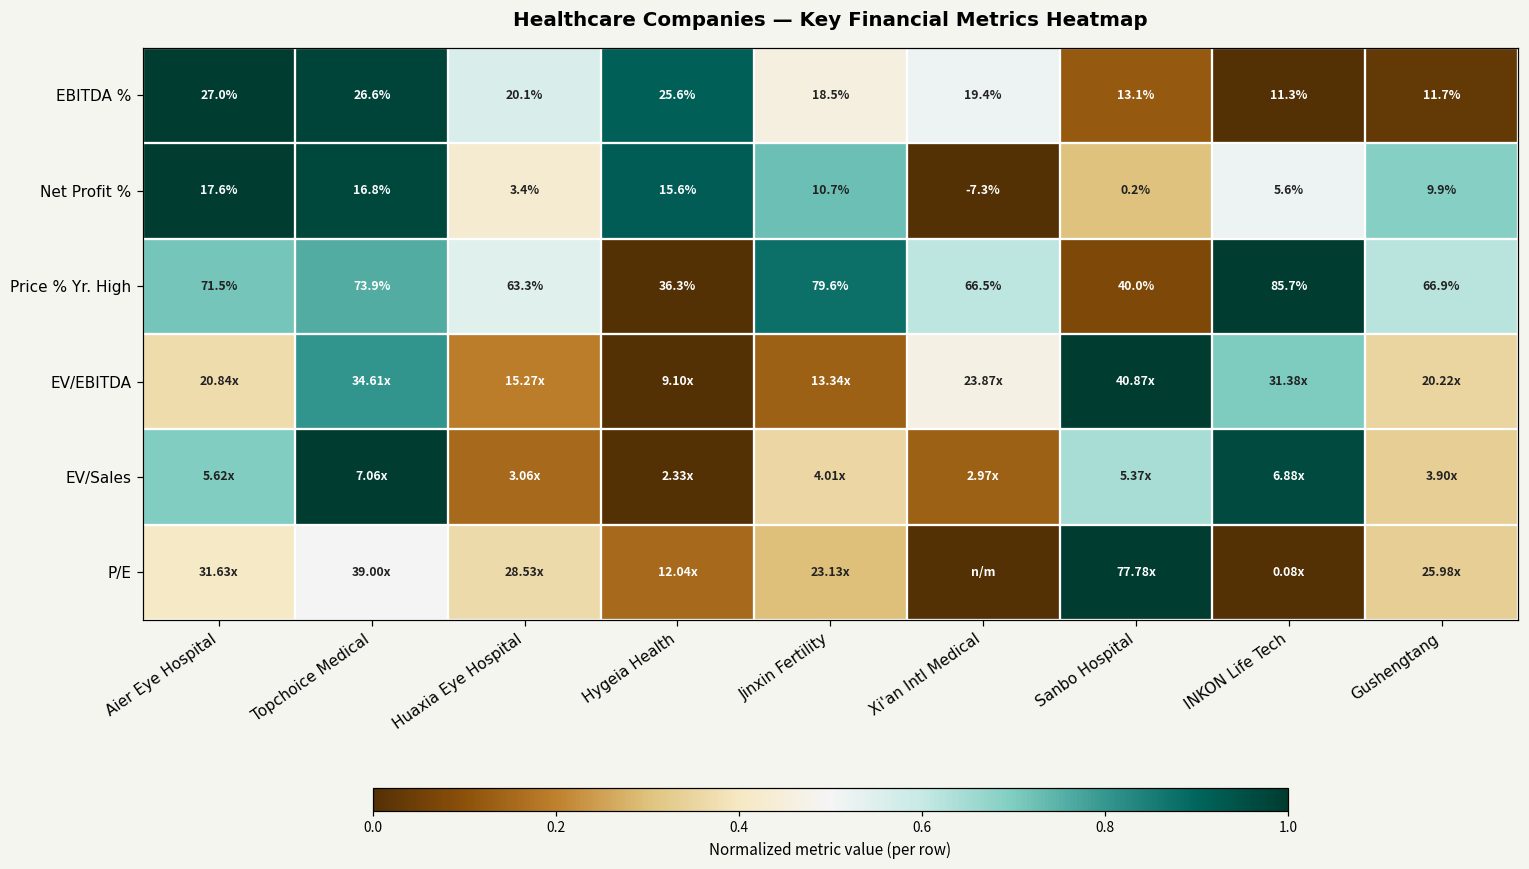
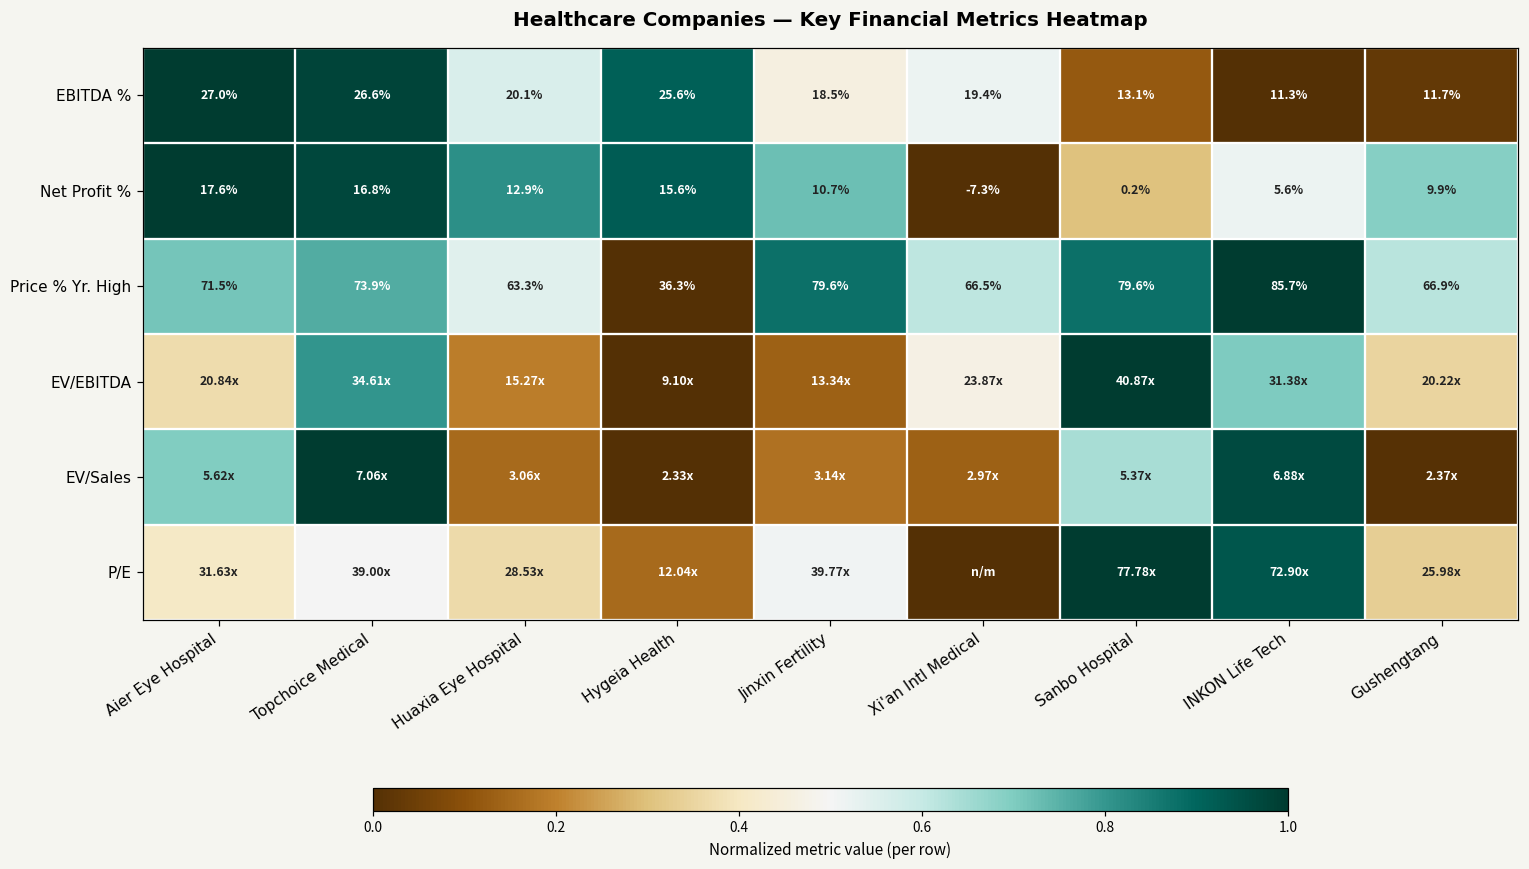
  {
    "EBITDA %": {
      "Aier Eye Hospital": "27.0%",
      "Topchoice Medical": "26.6%",
      "Huaxia Eye Hospital": "20.1%",
      "Hygeia Health": "25.6%",
      "Jinxin Fertility": "18.5%",
      "Xi'an Intl Medical": "19.4%",
      "Sanbo Hospital": "13.1%",
      "INKON Life Tech": "11.3%",
      "Gushengtang": "11.7%"
    },
    "Net Profit %": {
      "Aier Eye Hospital": "17.6%",
      "Topchoice Medical": "16.8%",
-     "Huaxia Eye Hospital": "3.4%",
+     "Huaxia Eye Hospital": "12.9%",
      "Hygeia Health": "15.6%",
      "Jinxin Fertility": "10.7%",
      "Xi'an Intl Medical": "-7.3%",
      "Sanbo Hospital": "0.2%",
      "INKON Life Tech": "5.6%",
      "Gushengtang": "9.9%"
    },
    "Price % Yr. High": {
      "Aier Eye Hospital": "71.5%",
      "Topchoice Medical": "73.9%",
      "Huaxia Eye Hospital": "63.3%",
      "Hygeia Health": "36.3%",
      "Jinxin Fertility": "79.6%",
      "Xi'an Intl Medical": "66.5%",
-     "Sanbo Hospital": "40.0%",
+     "Sanbo Hospital": "79.6%",
      "INKON Life Tech": "85.7%",
      "Gushengtang": "66.9%"
    },
    "EV/EBITDA": {
      "Aier Eye Hospital": "20.84x",
      "Topchoice Medical": "34.61x",
      "Huaxia Eye Hospital": "15.27x",
      "Hygeia Health": "9.10x",
      "Jinxin Fertility": "13.34x",
      "Xi'an Intl Medical": "23.87x",
      "Sanbo Hospital": "40.87x",
      "INKON Life Tech": "31.38x",
      "Gushengtang": "20.22x"
    },
    "EV/Sales": {
      "Aier Eye Hospital": "5.62x",
      "Topchoice Medical": "7.06x",
      "Huaxia Eye Hospital": "3.06x",
      "Hygeia Health": "2.33x",
-     "Jinxin Fertility": "4.01x",
+     "Jinxin Fertility": "3.14x",
      "Xi'an Intl Medical": "2.97x",
      "Sanbo Hospital": "5.37x",
      "INKON Life Tech": "6.88x",
-     "Gushengtang": "3.90x"
+     "Gushengtang": "2.37x"
    },
    "P/E": {
      "Aier Eye Hospital": "31.63x",
      "Topchoice Medical": "39.00x",
      "Huaxia Eye Hospital": "28.53x",
      "Hygeia Health": "12.04x",
-     "Jinxin Fertility": "23.13x",
+     "Jinxin Fertility": "39.77x",
      "Sanbo Hospital": "77.78x",
-     "INKON Life Tech": "0.08x",
+     "INKON Life Tech": "72.90x",
      "Gushengtang": "25.98x"
    }
  }
